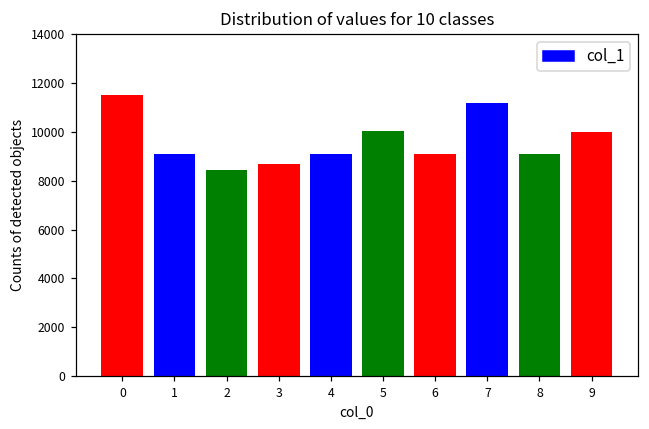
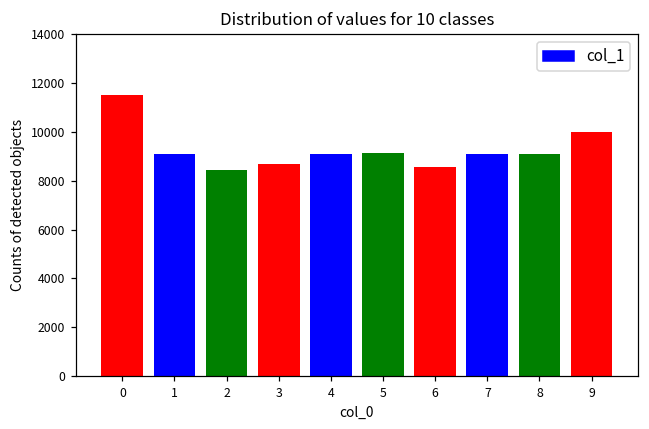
  {
    "0": 11500,
    "1": 9100,
    "2": 8400,
    "3": 8700,
    "4": 9100,
-   "5": 10000,
-   "6": 9100,
-   "7": 11200,
+   "5": 9100,
+   "6": 8600,
+   "7": 9100,
    "8": 9100,
    "9": 10000
  }
